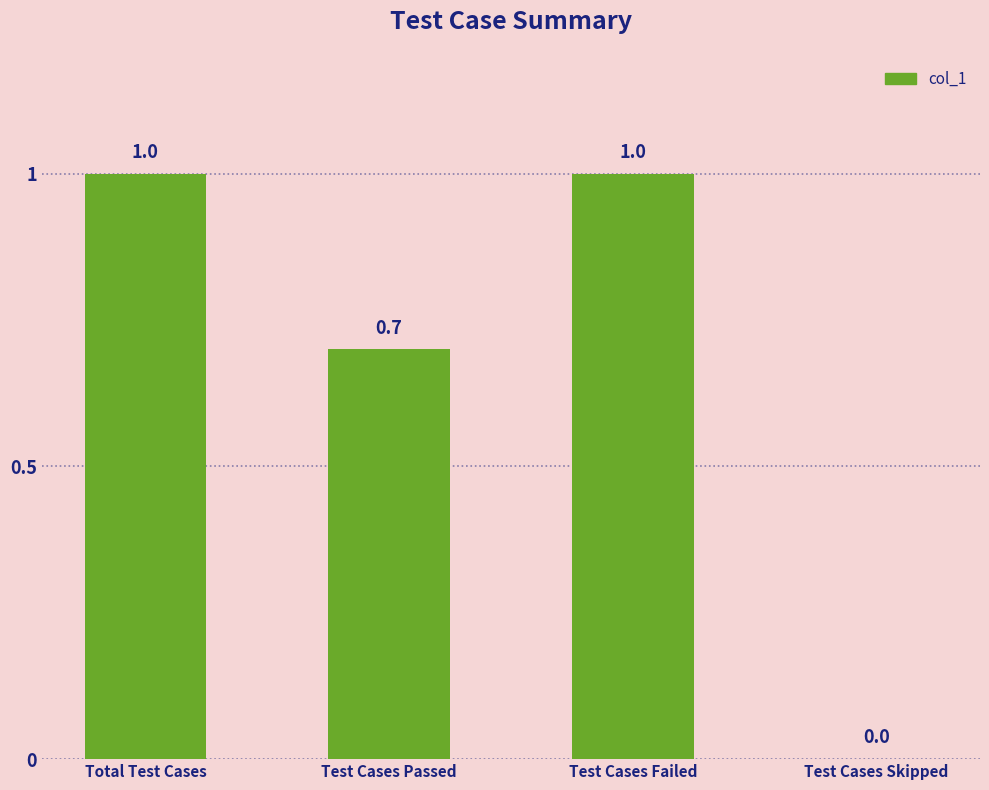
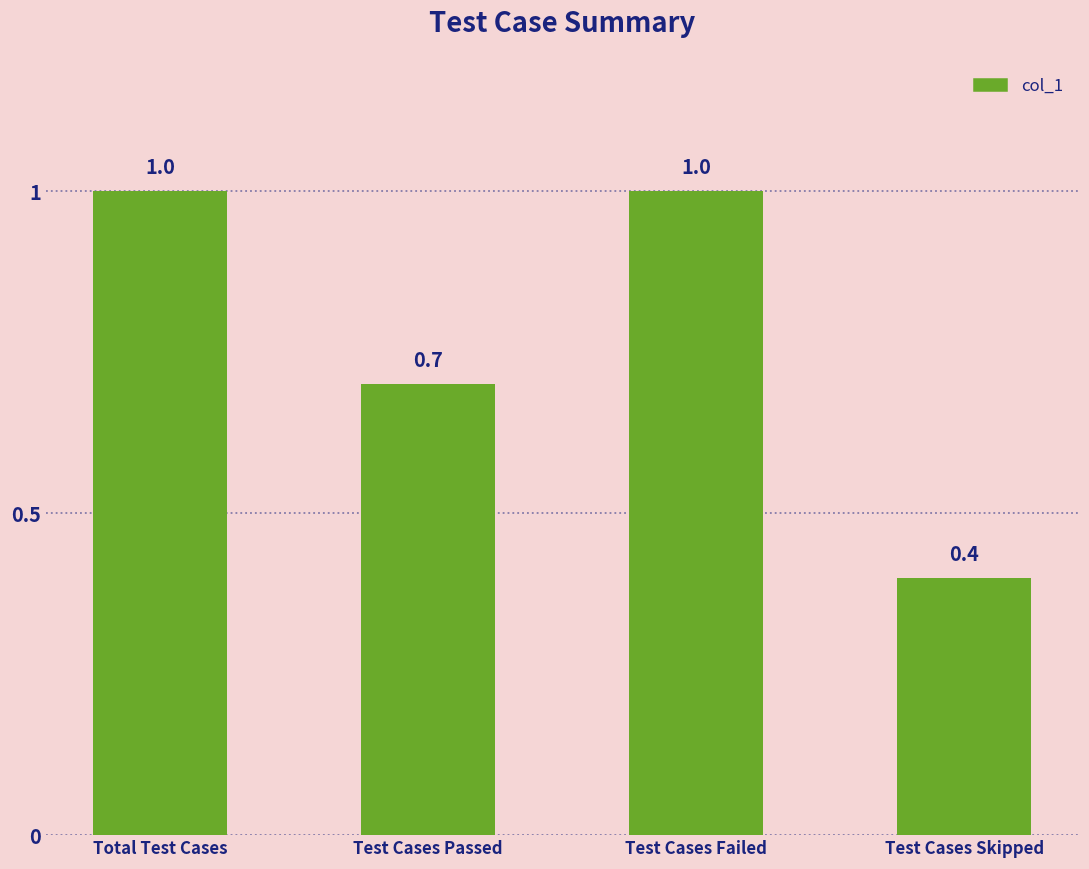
  {
    "Total Test Cases": 1.0,
    "Test Cases Passed": 0.7,
    "Test Cases Failed": 1.0,
-   "Test Cases Skipped": 0.0
+   "Test Cases Skipped": 0.4
  }
